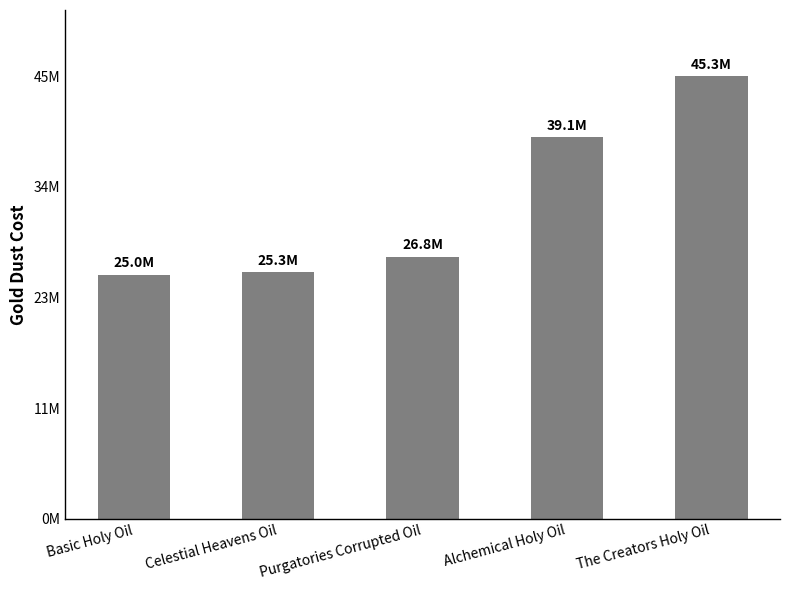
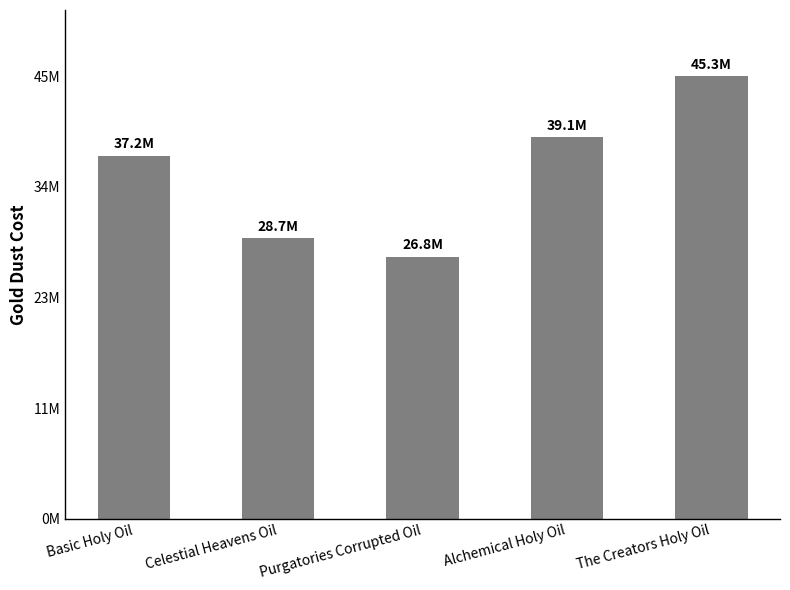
  {
-   "Basic Holy Oil": "25.0M",
-   "Celestial Heavens Oil": "25.3M",
+   "Basic Holy Oil": "37.2M",
+   "Celestial Heavens Oil": "28.7M",
    "Purgatories Corrupted Oil": "26.8M",
    "Alchemical Holy Oil": "39.1M",
    "The Creators Holy Oil": "45.3M"
  }
